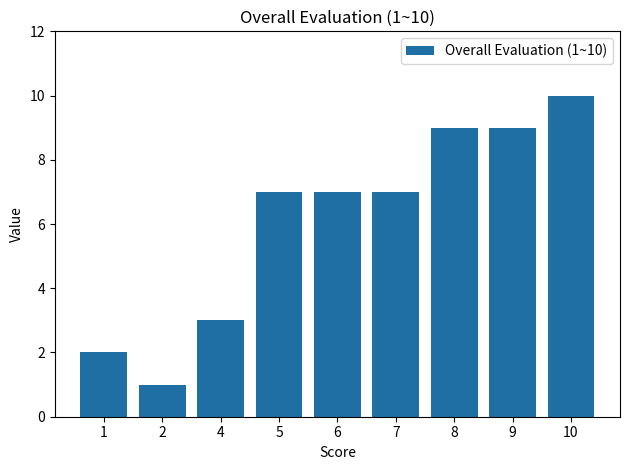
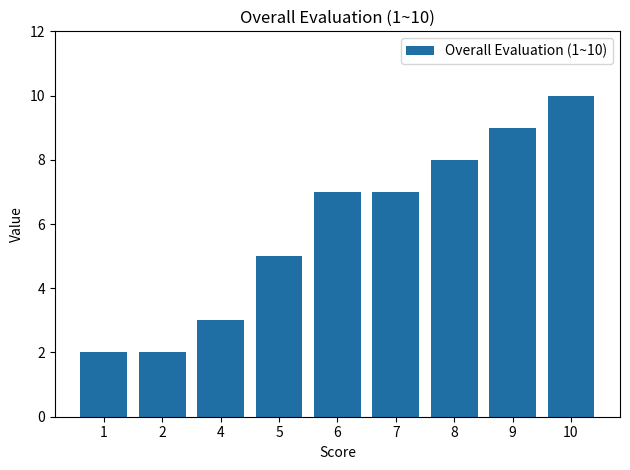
  {
    "1": 2,
-   "2": 1,
+   "2": 2,
    "4": 3,
-   "5": 7,
+   "5": 5,
    "6": 7,
    "7": 7,
-   "8": 9,
+   "8": 8,
    "9": 9,
    "10": 10
  }
